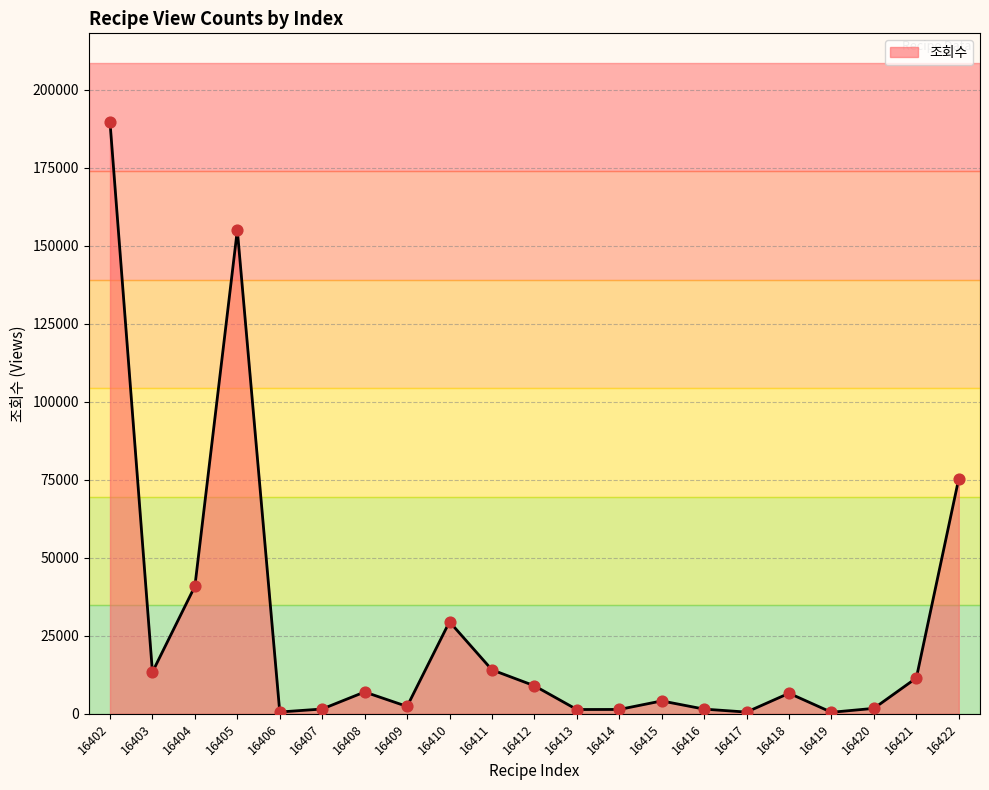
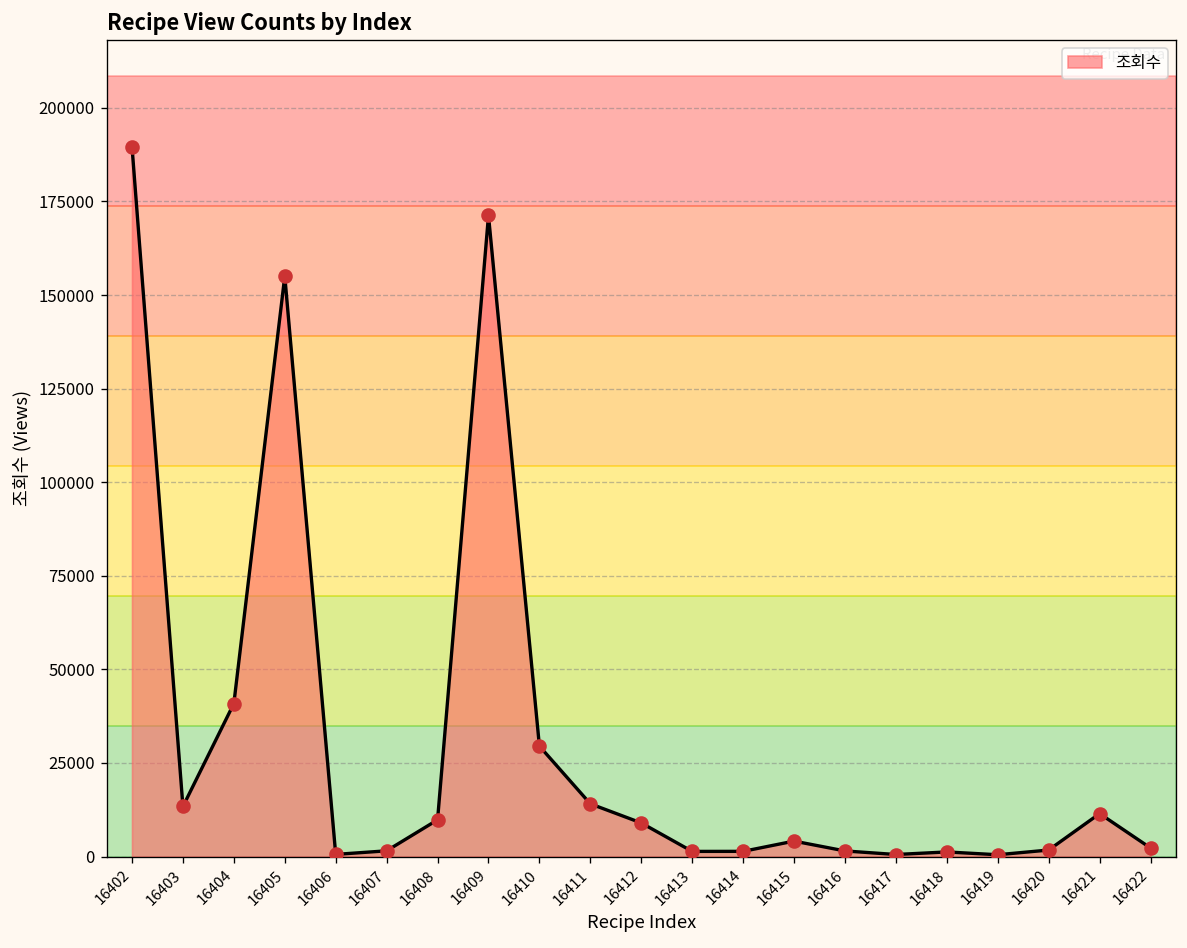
  {
    "16402": 190000,
    "16403": 13000,
    "16404": 41000,
    "16405": 155000,
    "16406": 1000,
    "16407": 2000,
-   "16408": 7000,
-   "16409": 2000,
+   "16408": 10000,
+   "16409": 171000,
    "16410": 30000,
    "16411": 14000,
    "16412": 9000,
    "16413": 1000,
    "16414": 1000,
    "16415": 4000,
    "16416": 1000,
    "16417": 1000,
-   "16418": 7000,
+   "16418": 1000,
    "16419": 0,
    "16420": 2000,
    "16421": 11000,
-   "16422": 75000
+   "16422": 2000
  }
